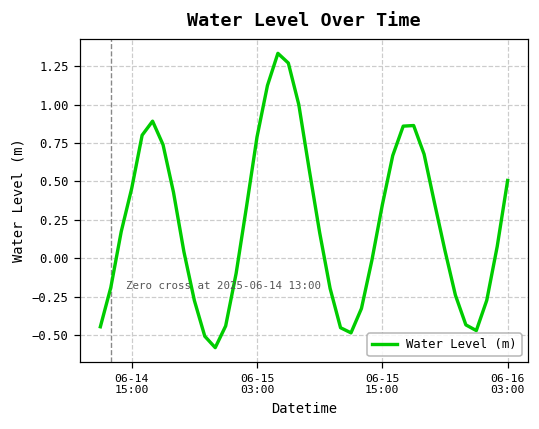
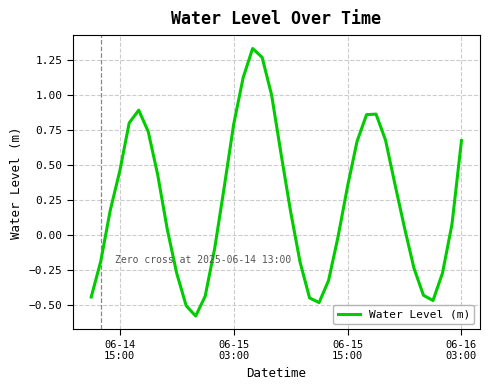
  {
    "06-14 15:00": 0.45,
    "06-15 03:00": 0.79,
    "06-15 15:00": 0.35,
-   "06-16 03:00": 0.51
+   "06-16 03:00": 0.67
  }
